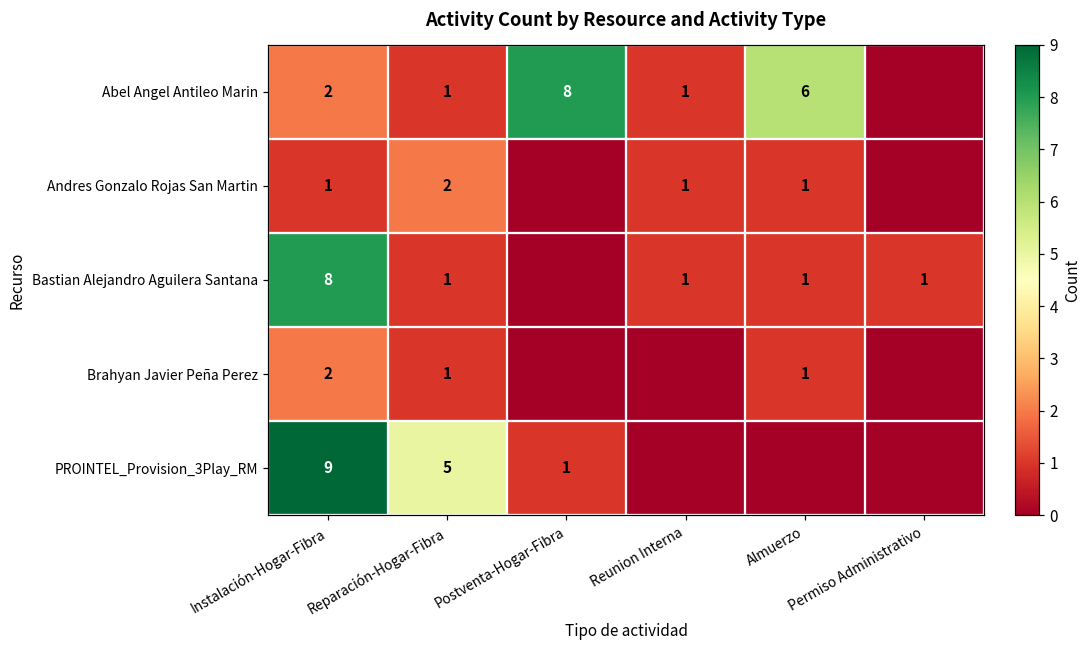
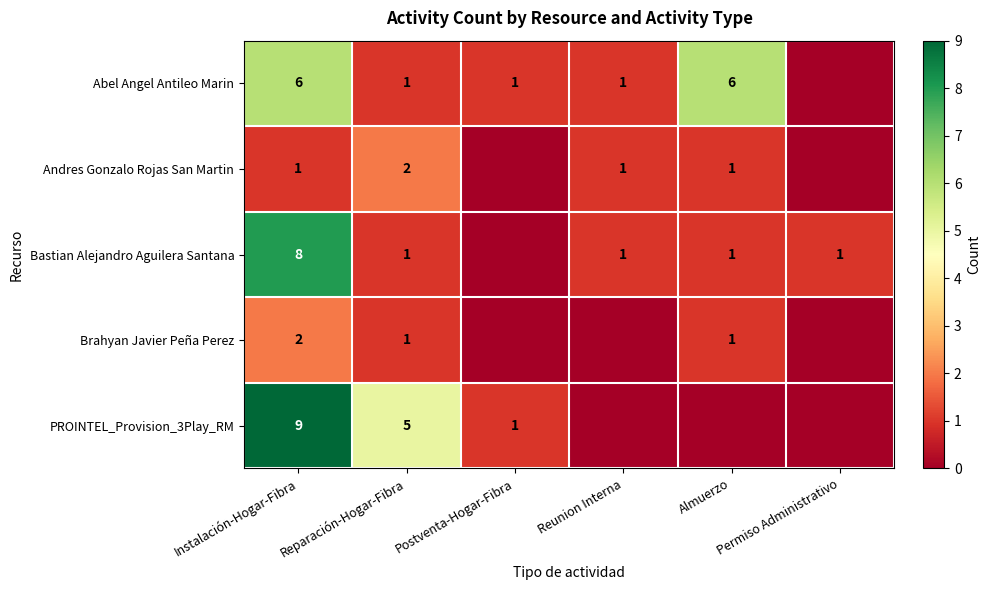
  {
    "Abel Angel Antileo Marin": {
-     "Instalación-Hogar-Fibra": 2,
+     "Instalación-Hogar-Fibra": 6,
      "Reparación-Hogar-Fibra": 1,
-     "Postventa-Hogar-Fibra": 8,
+     "Postventa-Hogar-Fibra": 1,
      "Reunion Interna": 1,
      "Almuerzo": 6
    },
    "Andres Gonzalo Rojas San Martin": {
      "Instalación-Hogar-Fibra": 1,
      "Reparación-Hogar-Fibra": 2,
      "Reunion Interna": 1,
      "Almuerzo": 1
    },
    "Bastian Alejandro Aguilera Santana": {
      "Instalación-Hogar-Fibra": 8,
      "Reparación-Hogar-Fibra": 1,
      "Reunion Interna": 1,
      "Almuerzo": 1,
      "Permiso Administrativo": 1
    },
    "Brahyan Javier Peña Perez": {
      "Instalación-Hogar-Fibra": 2,
      "Reparación-Hogar-Fibra": 1,
      "Almuerzo": 1
    },
    "PROINTEL_Provision_3Play_RM": {
      "Instalación-Hogar-Fibra": 9,
      "Reparación-Hogar-Fibra": 5,
      "Postventa-Hogar-Fibra": 1
    }
  }
